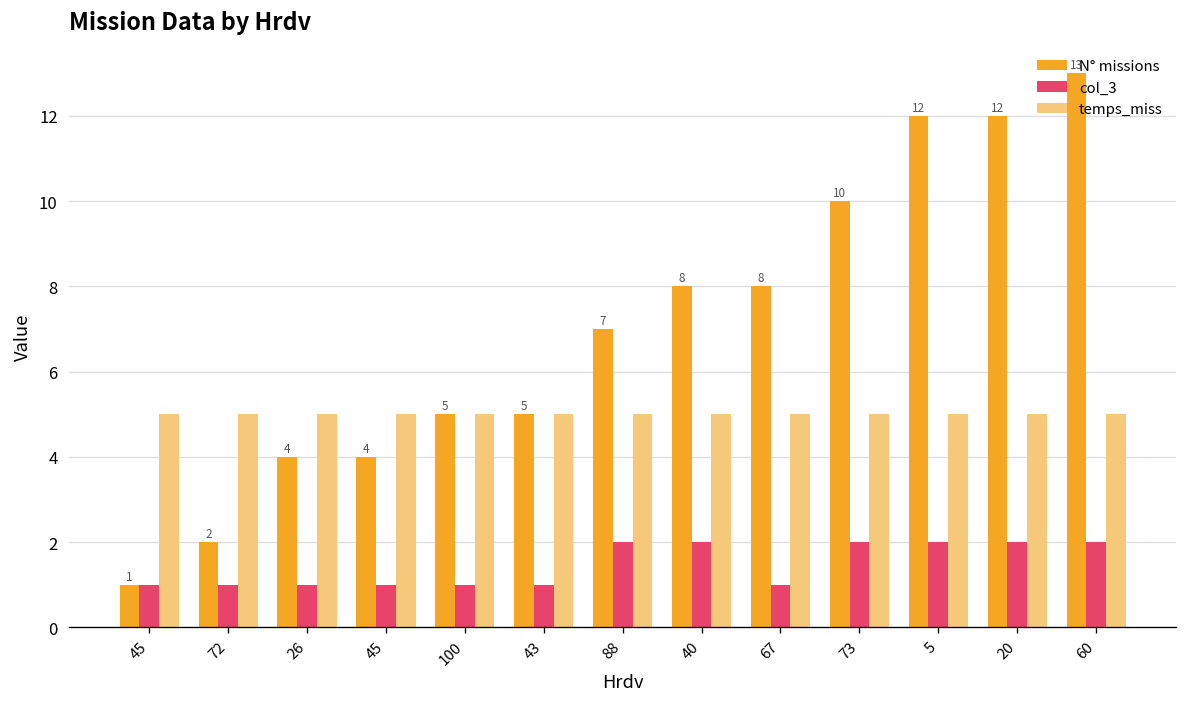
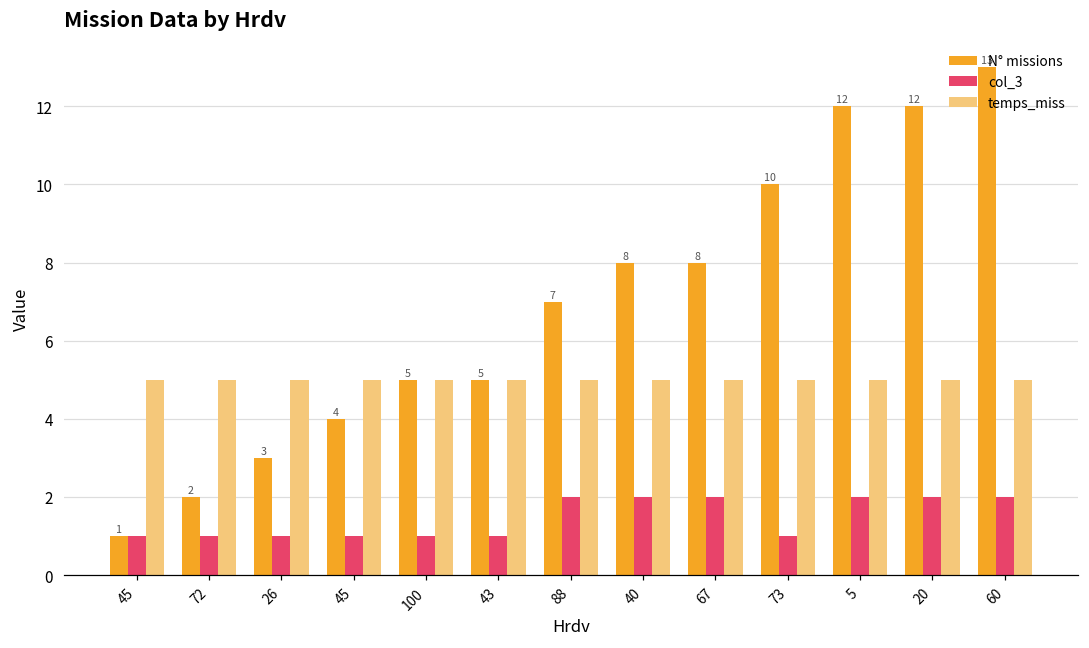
  {
    "N° missions": {
      "72": 2,
-     "26": 4,
+     "26": 3,
      "100": 5,
      "43": 5,
      "88": 7,
      "40": 8,
      "67": 8,
      "73": 10,
      "5": 12,
      "20": 12,
      "60": 13
    },
    "col_3": {
      "72": 1,
      "26": 1,
      "100": 1,
      "43": 1,
      "88": 2,
      "40": 2,
-     "67": 1,
-     "73": 2,
+     "67": 2,
+     "73": 1,
      "5": 2,
      "20": 2,
      "60": 2
    },
    "temps_miss": {
      "72": 5,
      "26": 5,
      "88": 5,
      "40": 5,
      "67": 5,
      "73": 5,
      "5": 5,
      "20": 5,
      "60": 5
    }
  }
